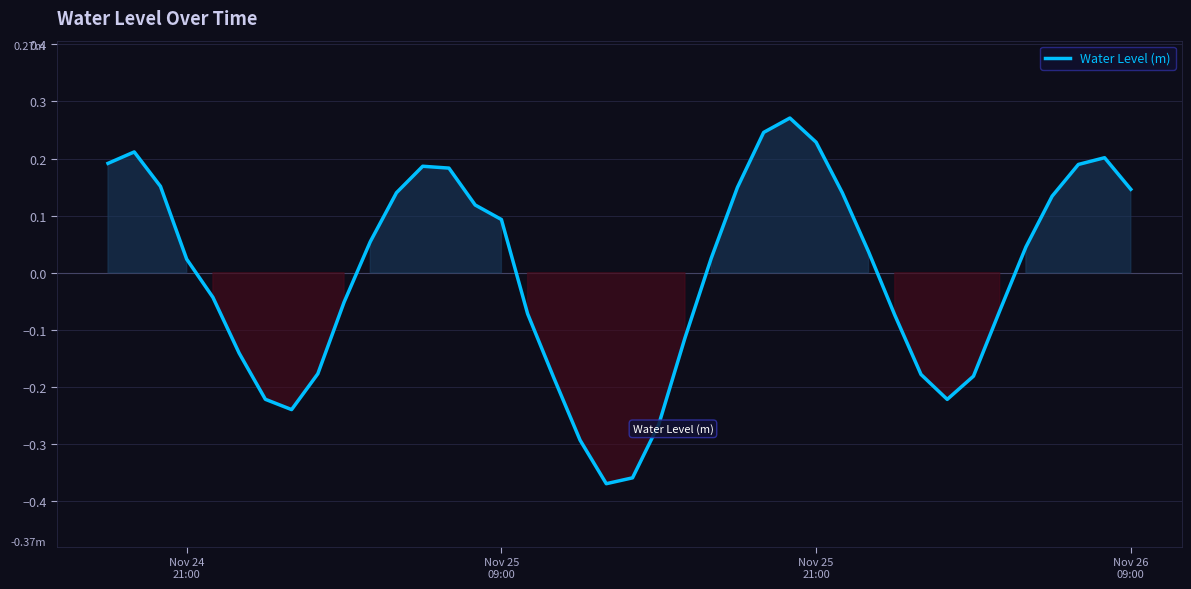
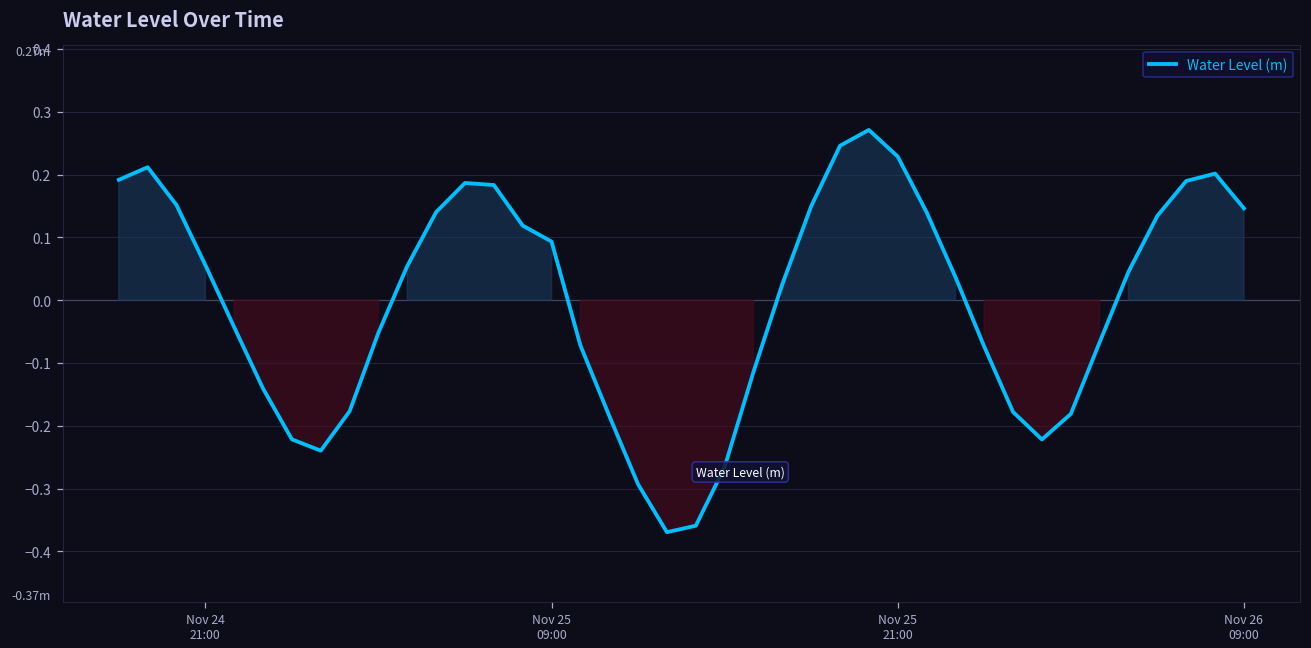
  {
-   "Nov 24 21:00": 0.02,
+   "Nov 24 21:00": 0.06,
    "Nov 25 09:00": 0.09,
    "Nov 25 21:00": 0.23,
    "Nov 26 09:00": 0.15
  }
